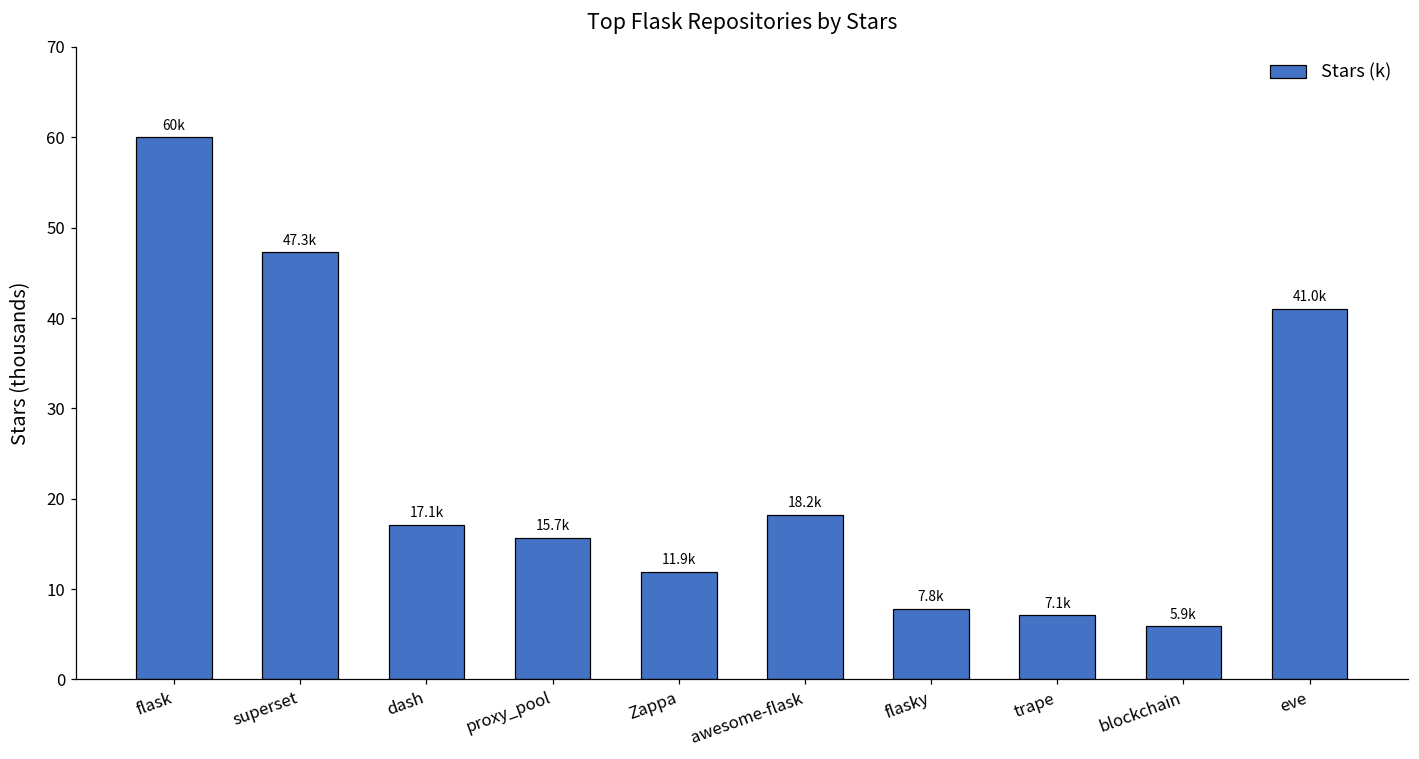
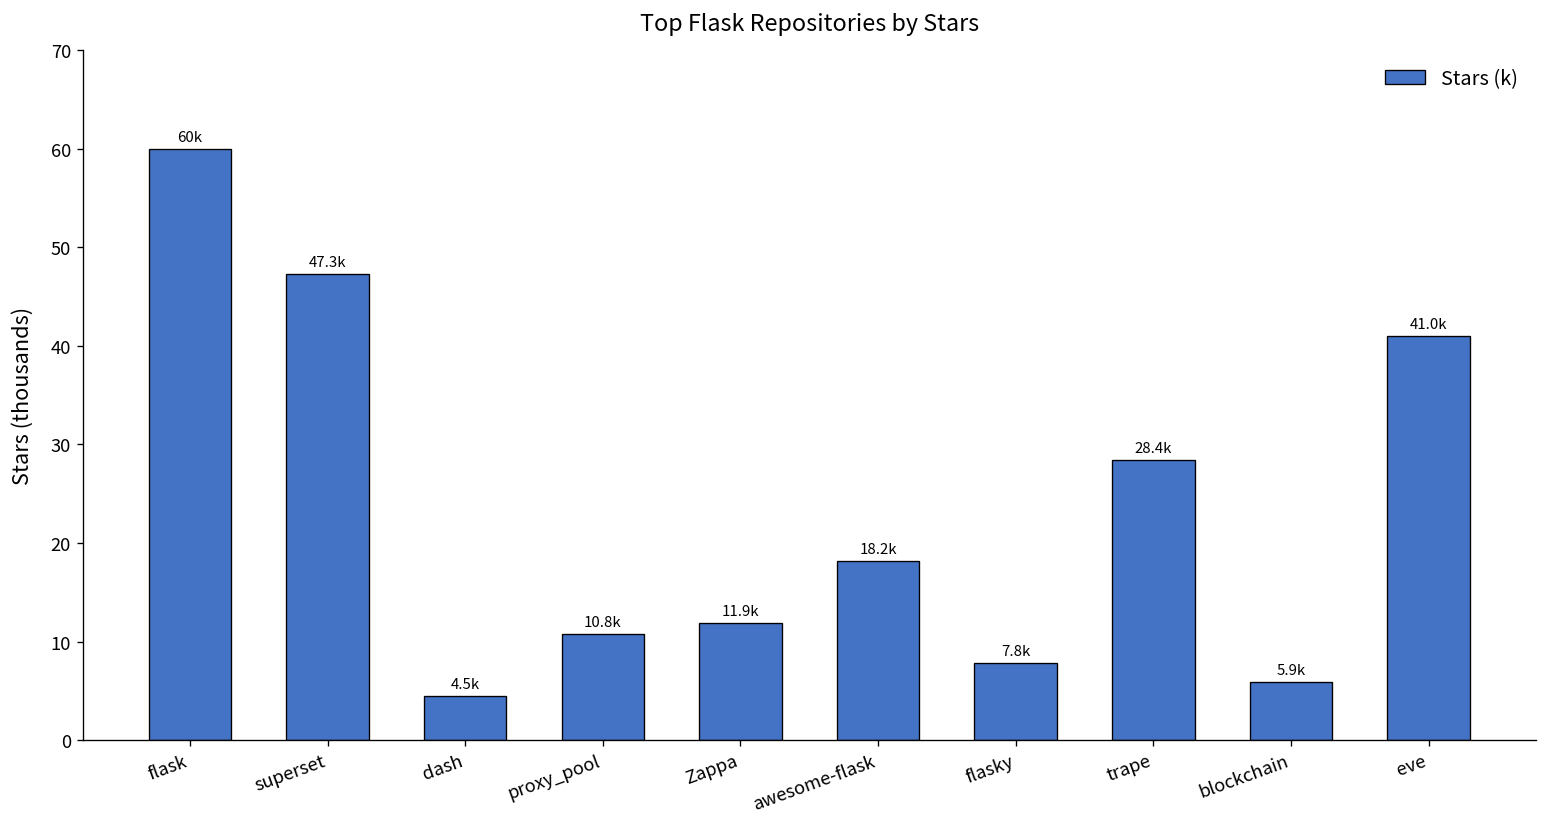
  {
    "flask": "60k",
    "superset": "47.3k",
-   "dash": "17.1k",
-   "proxy_pool": "15.7k",
+   "dash": "4.5k",
+   "proxy_pool": "10.8k",
    "Zappa": "11.9k",
    "awesome-flask": "18.2k",
    "flasky": "7.8k",
-   "trape": "7.1k",
+   "trape": "28.4k",
    "blockchain": "5.9k",
    "eve": "41.0k"
  }
